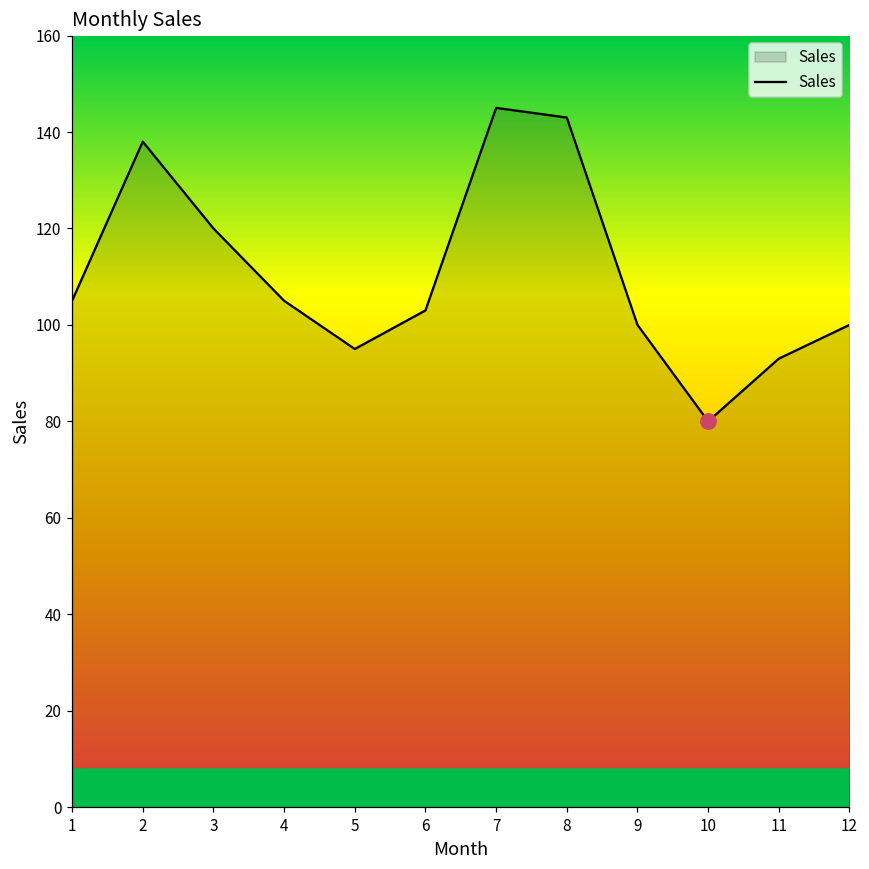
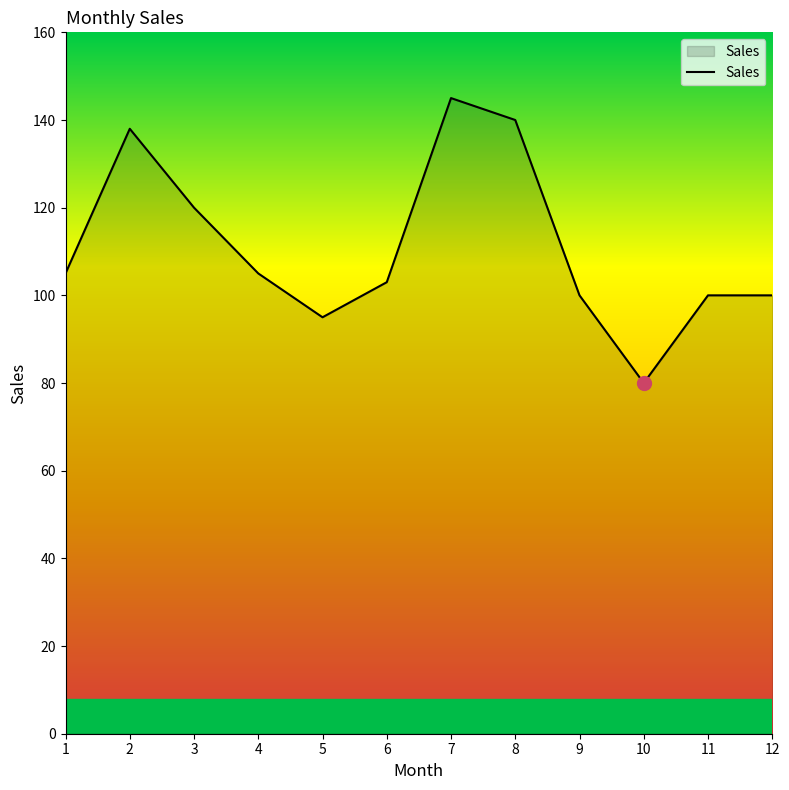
  {
    "Sales": {
      "1": 105,
      "2": 138,
      "3": 120,
      "4": 105,
      "5": 95,
      "6": 103,
      "7": 145,
-     "8": 143,
+     "8": 140,
      "9": 100,
-     "11": 93,
+     "11": 100,
      "12": 100
    }
  }
